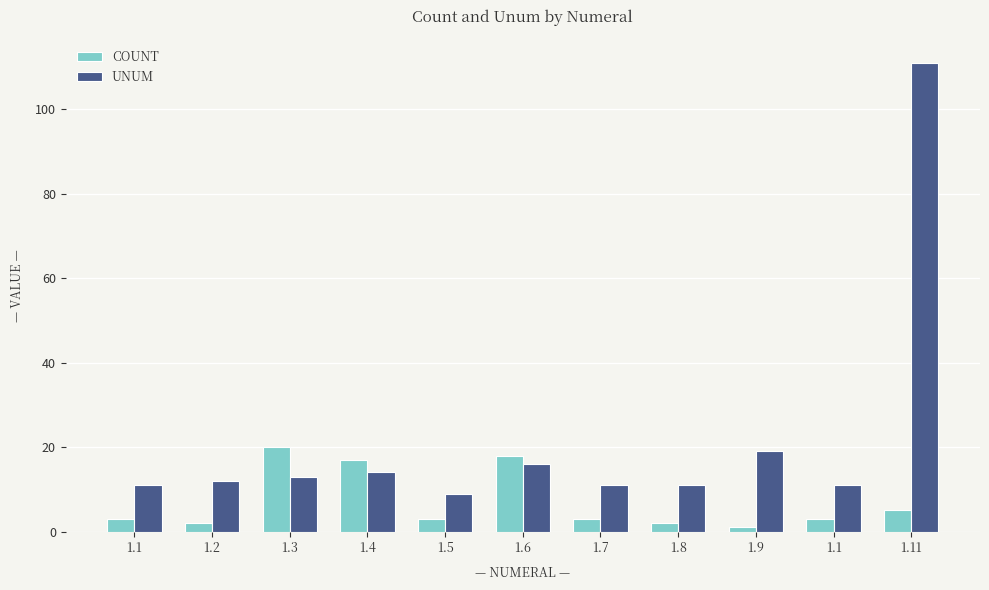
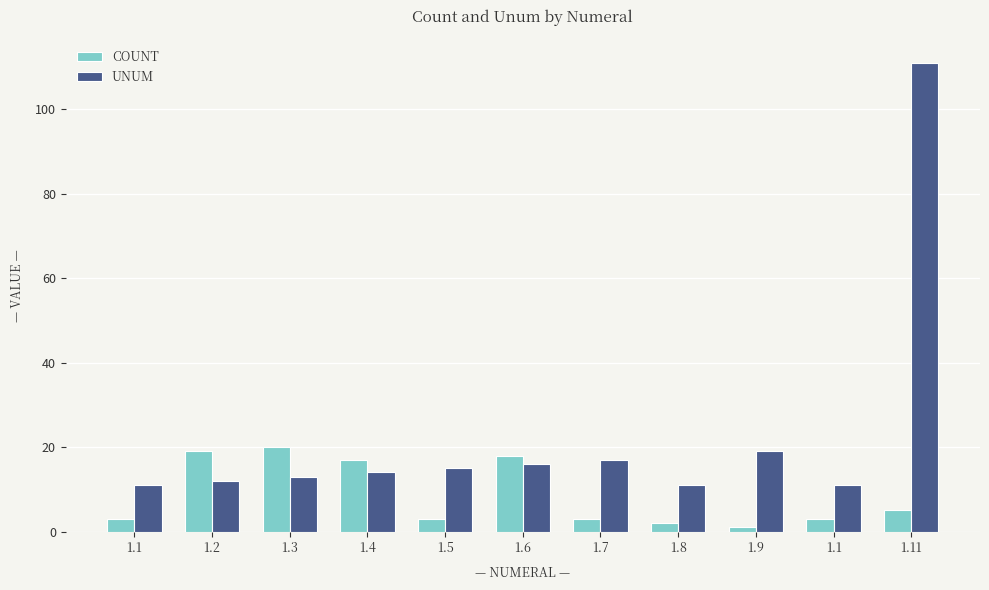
  {
    "COUNT": {
-     "1.2": 2,
+     "1.2": 19,
      "1.3": 20,
      "1.4": 17,
      "1.5": 3,
      "1.6": 18,
      "1.7": 3,
      "1.8": 2,
      "1.9": 1,
      "1.11": 5
    },
    "UNUM": {
      "1.2": 12,
      "1.3": 13,
      "1.4": 14,
-     "1.5": 9,
+     "1.5": 15,
      "1.6": 16,
-     "1.7": 11,
+     "1.7": 17,
      "1.8": 11,
      "1.9": 19,
      "1.11": 111
    }
  }
